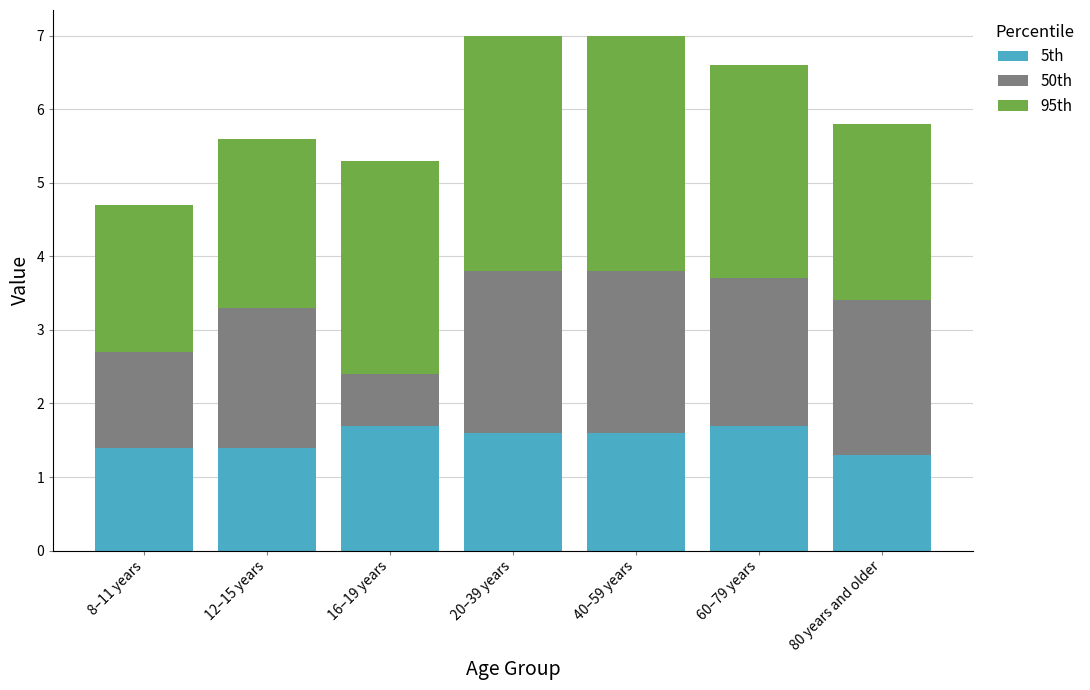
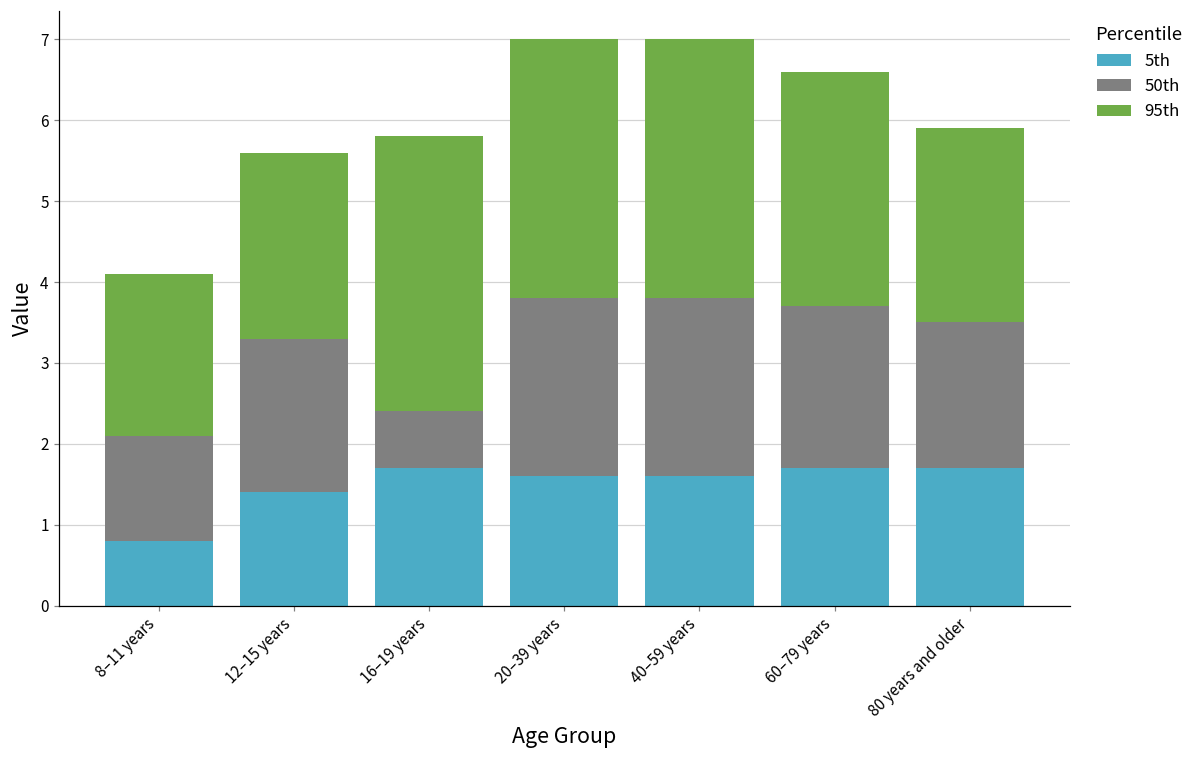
  {
    "5th": {
-     "8–11 years": 1.4,
+     "8–11 years": 0.8,
      "12–15 years": 1.4,
      "16–19 years": 1.7,
      "20–39 years": 1.6,
      "40–59 years": 1.6,
      "60–79 years": 1.7,
-     "80 years and older": 1.3
+     "80 years and older": 1.7
    },
    "50th": {
      "8–11 years": 1.3,
      "12–15 years": 1.9,
      "16–19 years": 0.7,
      "20–39 years": 2.2,
      "40–59 years": 2.2,
      "60–79 years": 2.0,
-     "80 years and older": 2.1
+     "80 years and older": 1.8
    },
    "95th": {
      "8–11 years": 2.0,
      "12–15 years": 2.3,
-     "16–19 years": 2.9,
+     "16–19 years": 3.4,
      "20–39 years": 3.2,
      "40–59 years": 3.2,
      "60–79 years": 2.9,
      "80 years and older": 2.4
    }
  }
